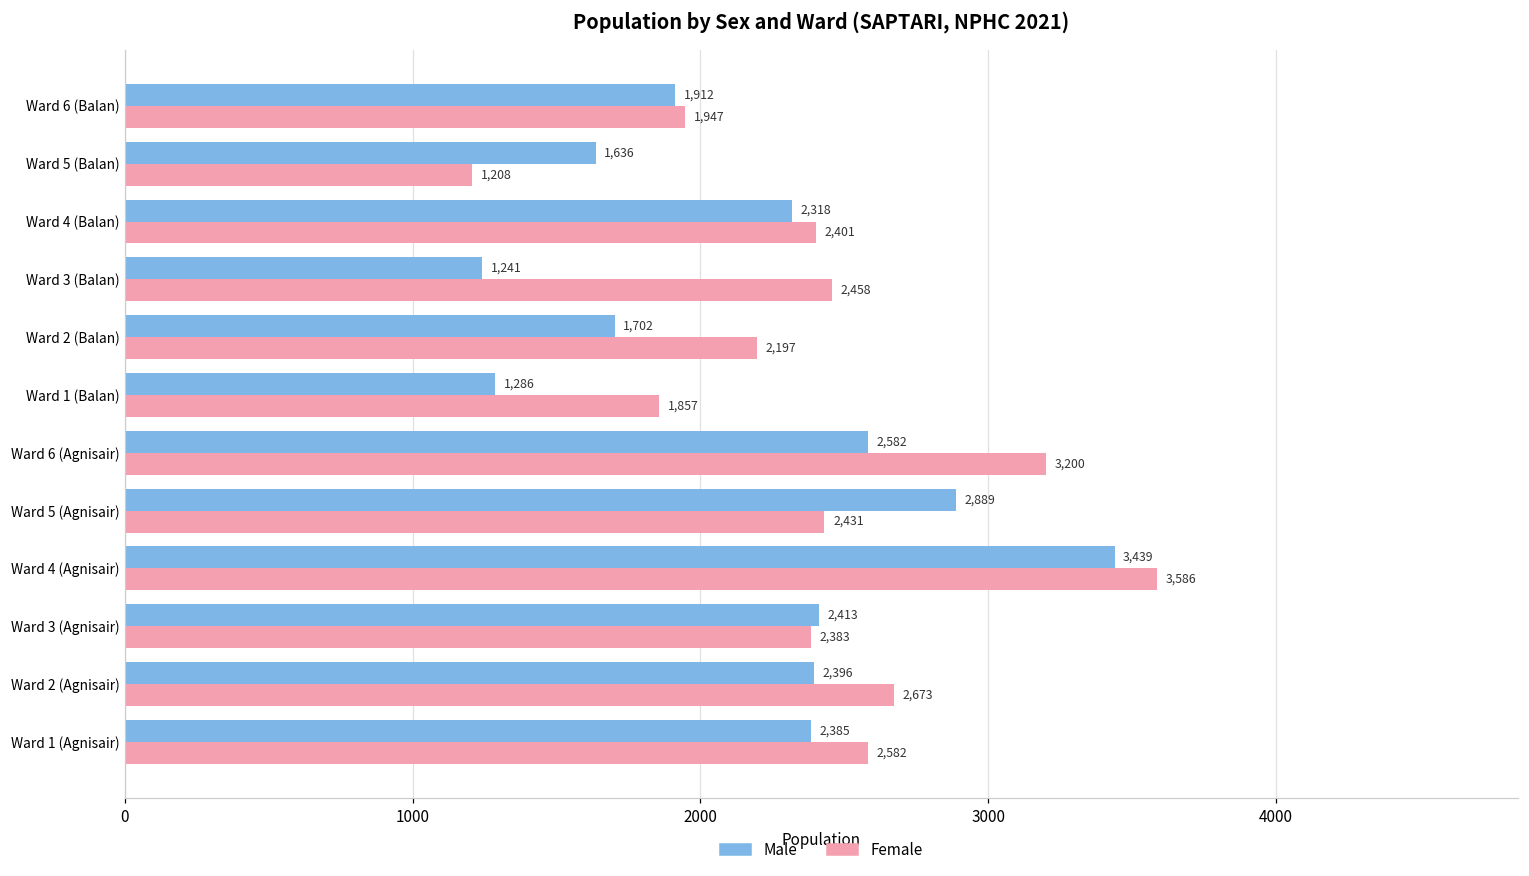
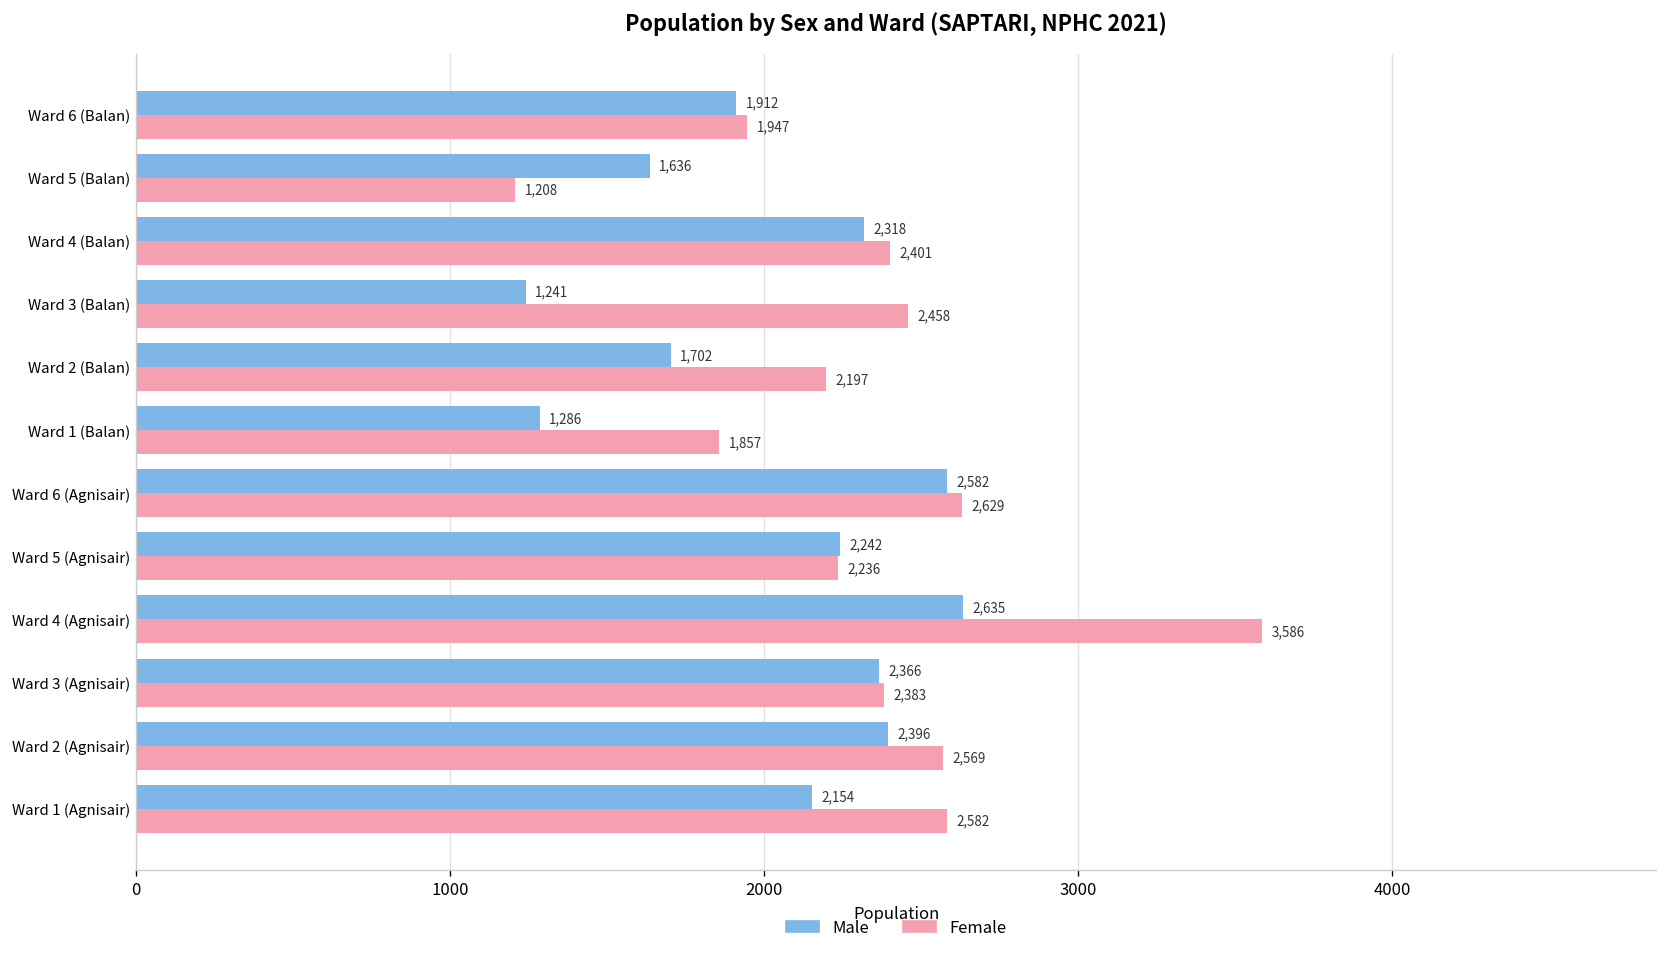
  {
    "Male": {
      "Ward 6 (Balan)": "1,912",
      "Ward 5 (Balan)": "1,636",
      "Ward 4 (Balan)": "2,318",
      "Ward 3 (Balan)": "1,241",
      "Ward 2 (Balan)": "1,702",
      "Ward 1 (Balan)": "1,286",
      "Ward 6 (Agnisair)": "2,582",
-     "Ward 5 (Agnisair)": "2,889",
-     "Ward 4 (Agnisair)": "3,439",
-     "Ward 3 (Agnisair)": "2,413",
+     "Ward 5 (Agnisair)": "2,242",
+     "Ward 4 (Agnisair)": "2,635",
+     "Ward 3 (Agnisair)": "2,366",
      "Ward 2 (Agnisair)": "2,396",
-     "Ward 1 (Agnisair)": "2,385"
+     "Ward 1 (Agnisair)": "2,154"
    },
    "Female": {
      "Ward 6 (Balan)": "1,947",
      "Ward 5 (Balan)": "1,208",
      "Ward 4 (Balan)": "2,401",
      "Ward 3 (Balan)": "2,458",
      "Ward 2 (Balan)": "2,197",
      "Ward 1 (Balan)": "1,857",
-     "Ward 6 (Agnisair)": "3,200",
-     "Ward 5 (Agnisair)": "2,431",
+     "Ward 6 (Agnisair)": "2,629",
+     "Ward 5 (Agnisair)": "2,236",
      "Ward 4 (Agnisair)": "3,586",
      "Ward 3 (Agnisair)": "2,383",
-     "Ward 2 (Agnisair)": "2,673",
+     "Ward 2 (Agnisair)": "2,569",
      "Ward 1 (Agnisair)": "2,582"
    }
  }
